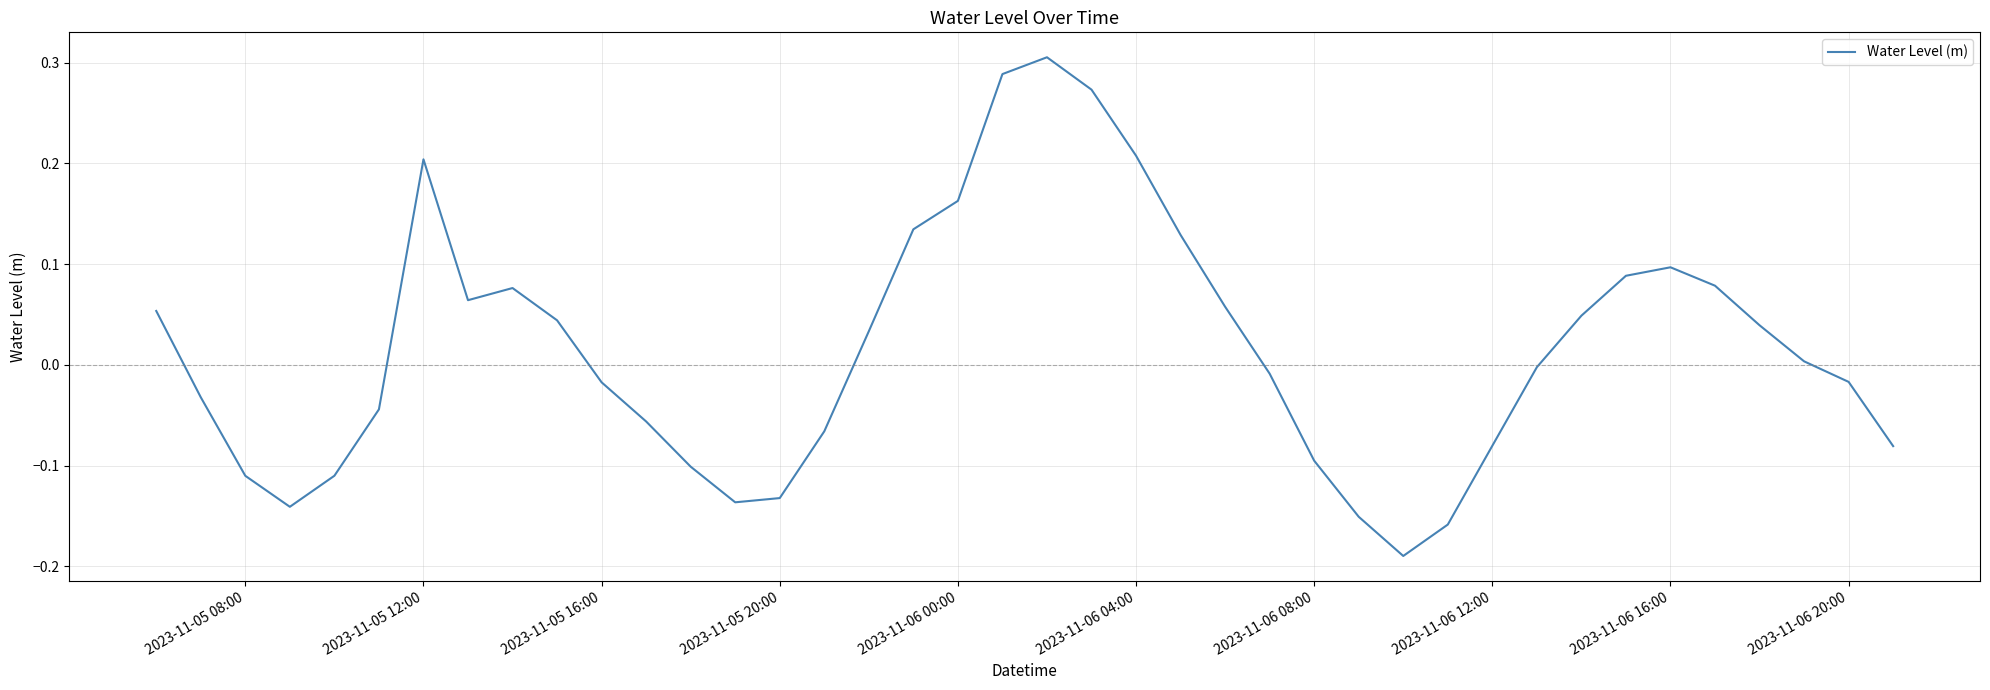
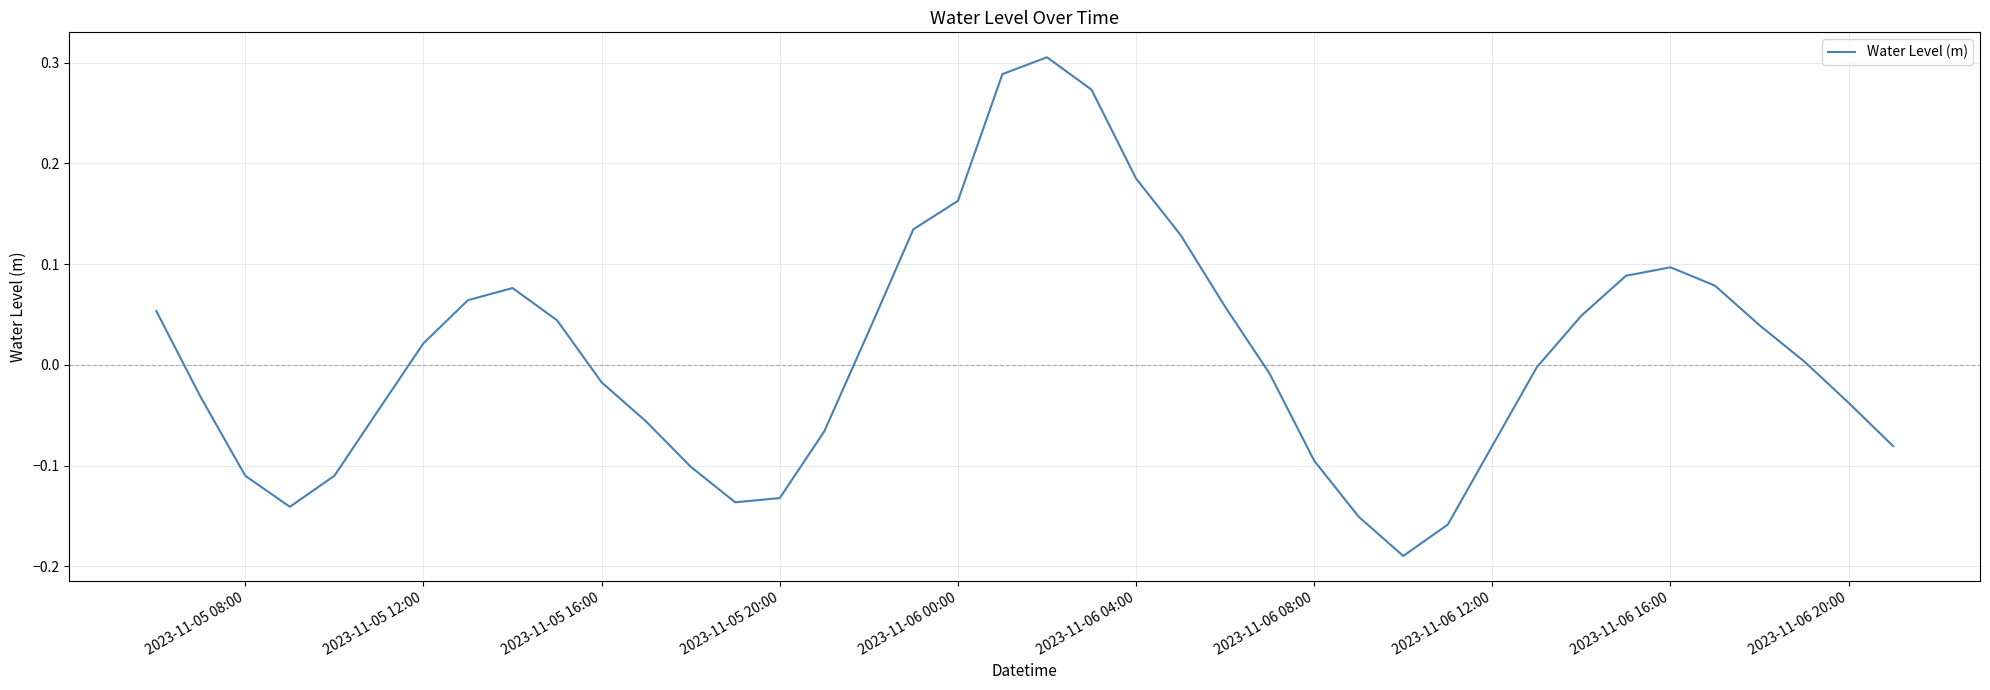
  {
    "2023-11-05 08:00": -0.110,
-   "2023-11-05 12:00": 0.204,
+   "2023-11-05 12:00": 0.021,
    "2023-11-05 16:00": -0.017,
    "2023-11-05 20:00": -0.132,
    "2023-11-06 00:00": 0.163,
-   "2023-11-06 04:00": 0.208,
+   "2023-11-06 04:00": 0.185,
    "2023-11-06 08:00": -0.095,
    "2023-11-06 12:00": -0.080,
    "2023-11-06 16:00": 0.097,
-   "2023-11-06 20:00": -0.017
+   "2023-11-06 20:00": -0.038
  }
